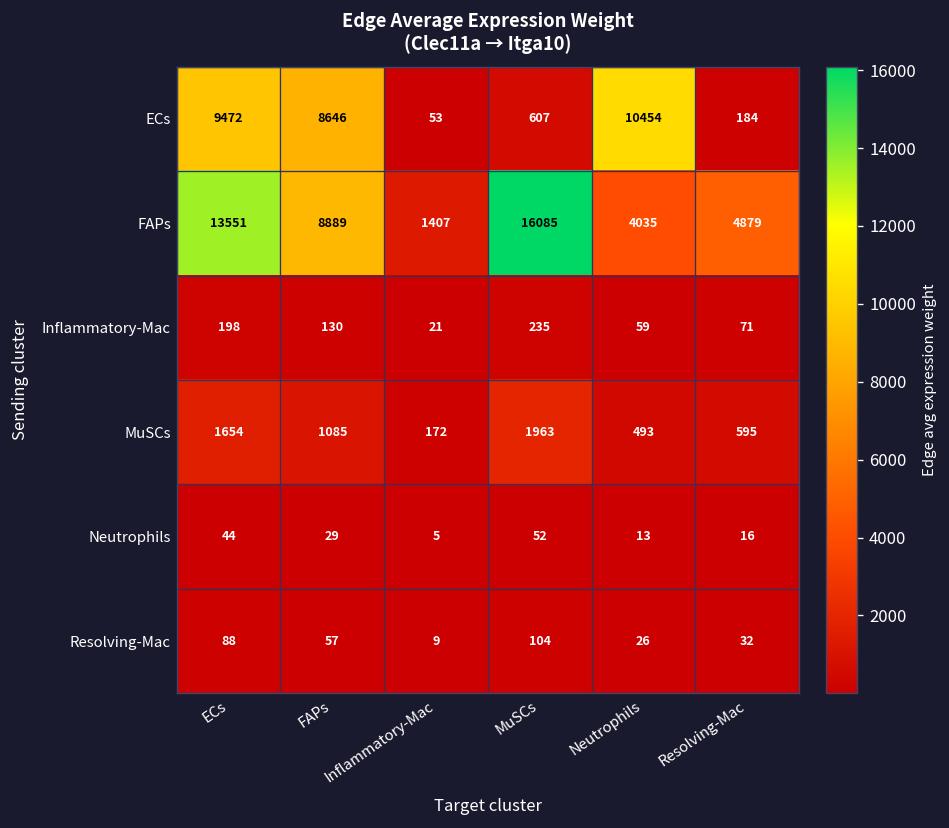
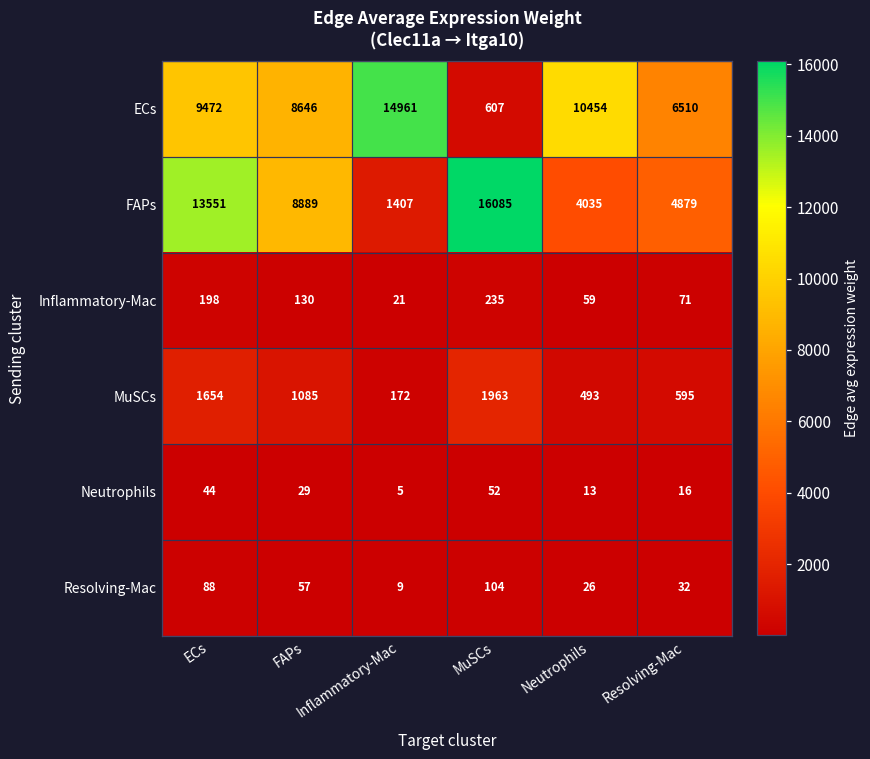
  {
    "ECs": {
      "ECs": 9472,
      "FAPs": 8646,
-     "Inflammatory-Mac": 53,
+     "Inflammatory-Mac": 14961,
      "MuSCs": 607,
      "Neutrophils": 10454,
-     "Resolving-Mac": 184
+     "Resolving-Mac": 6510
    },
    "FAPs": {
      "ECs": 13551,
      "FAPs": 8889,
      "Inflammatory-Mac": 1407,
      "MuSCs": 16085,
      "Neutrophils": 4035,
      "Resolving-Mac": 4879
    },
    "Inflammatory-Mac": {
      "ECs": 198,
      "FAPs": 130,
      "Inflammatory-Mac": 21,
      "MuSCs": 235,
      "Neutrophils": 59,
      "Resolving-Mac": 71
    },
    "MuSCs": {
      "ECs": 1654,
      "FAPs": 1085,
      "Inflammatory-Mac": 172,
      "MuSCs": 1963,
      "Neutrophils": 493,
      "Resolving-Mac": 595
    },
    "Neutrophils": {
      "ECs": 44,
      "FAPs": 29,
      "Inflammatory-Mac": 5,
      "MuSCs": 52,
      "Neutrophils": 13,
      "Resolving-Mac": 16
    },
    "Resolving-Mac": {
      "ECs": 88,
      "FAPs": 57,
      "Inflammatory-Mac": 9,
      "MuSCs": 104,
      "Neutrophils": 26,
      "Resolving-Mac": 32
    }
  }
